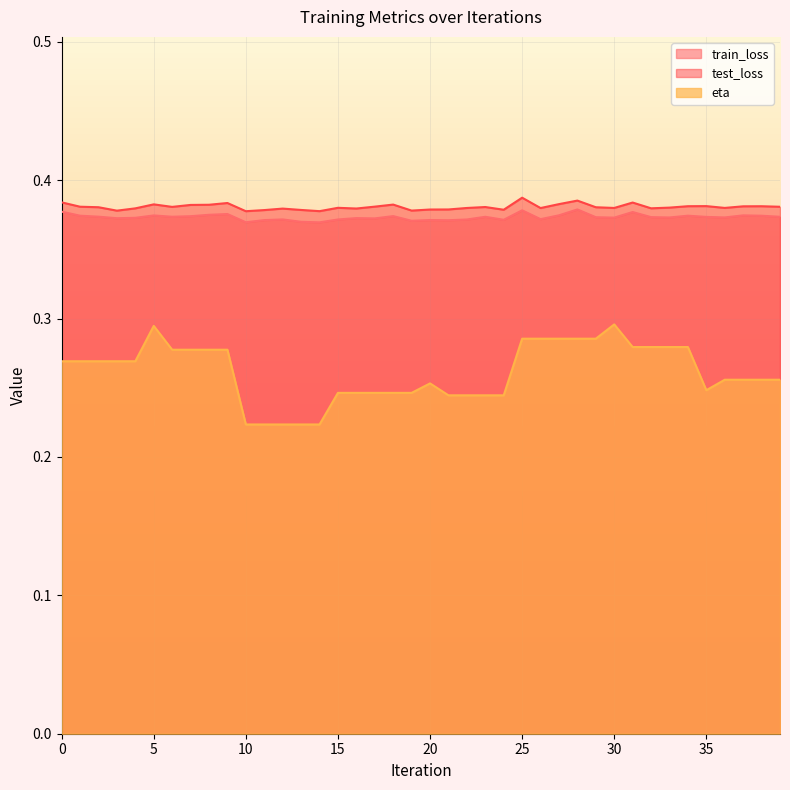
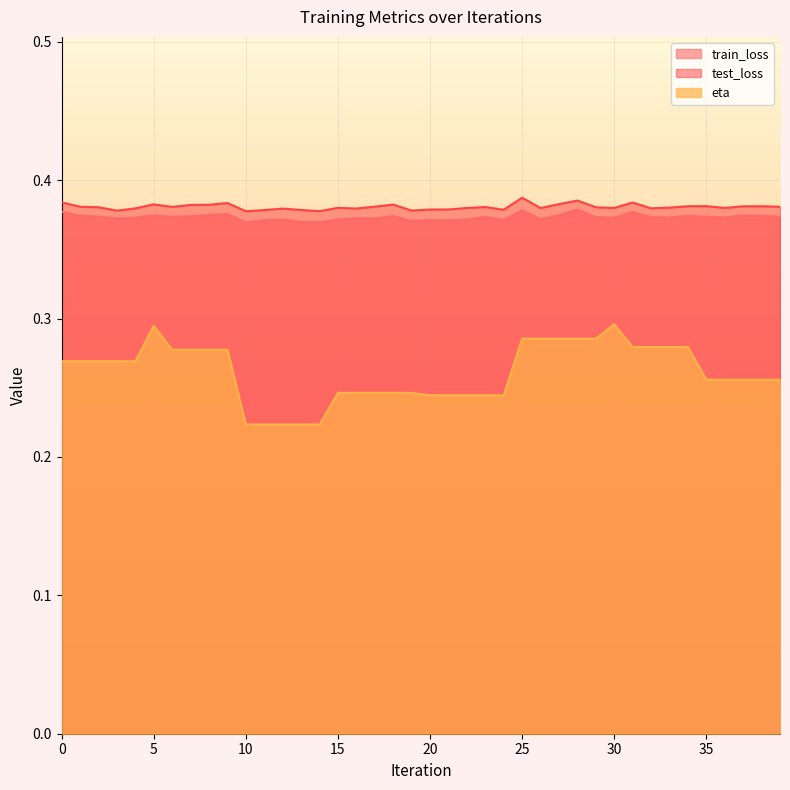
  {
    "eta": {
      "0": 0.269,
      "5": 0.295,
      "10": 0.223,
      "15": 0.246,
-     "20": 0.253,
+     "20": 0.245,
      "25": 0.285,
      "30": 0.296,
-     "35": 0.248
+     "35": 0.256
    }
  }
